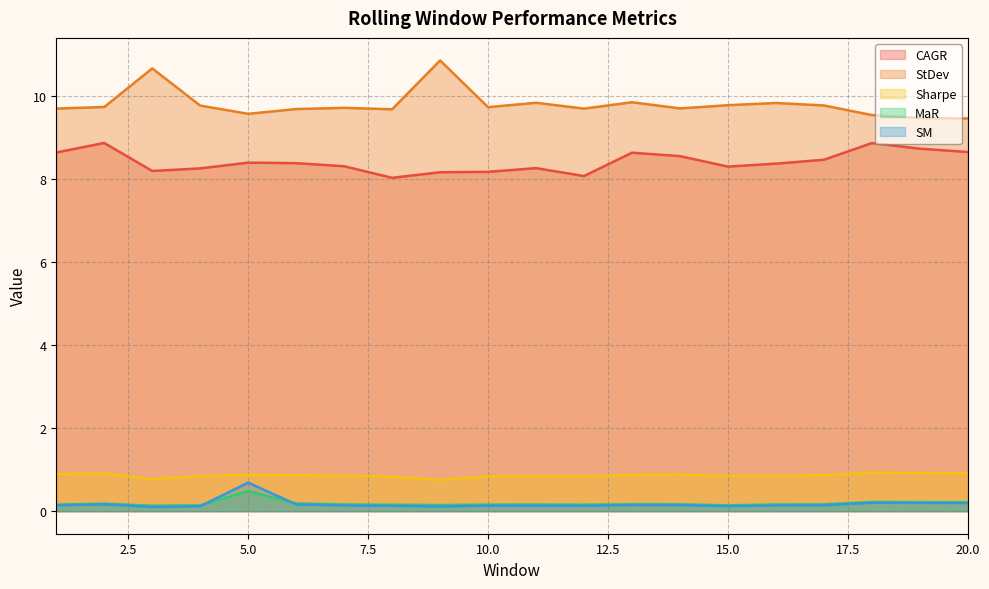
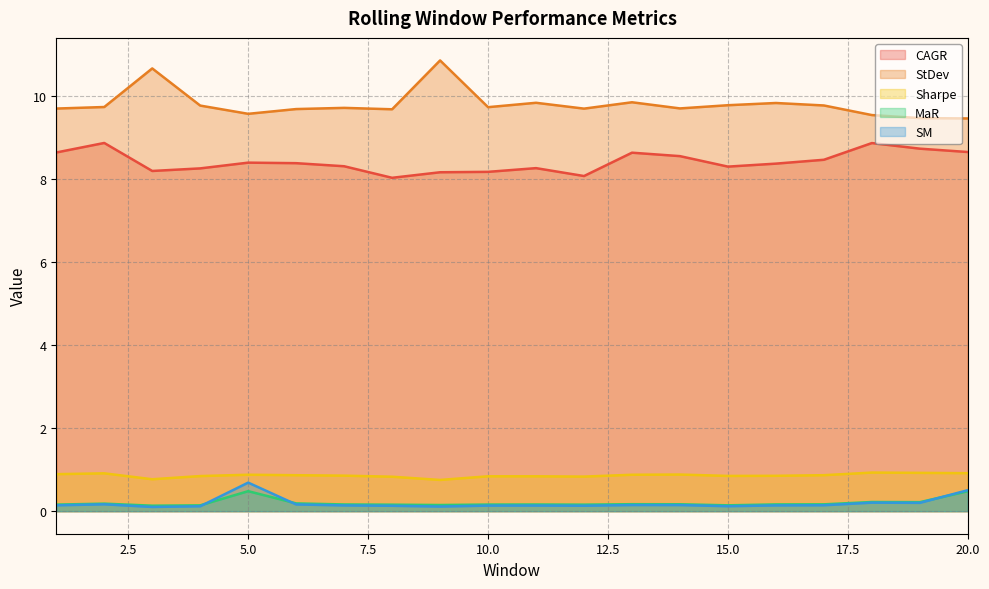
  {
    "MaR": {
      "5.0": 0.5,
-     "20.0": 0.2
+     "20.0": 0.5
    },
    "SM": {
      "5.0": 0.7,
-     "20.0": 0.2
+     "20.0": 0.5
    }
  }
